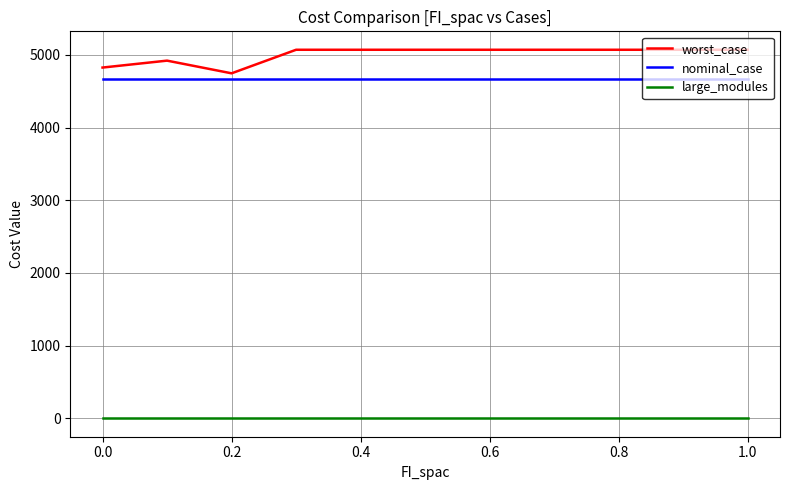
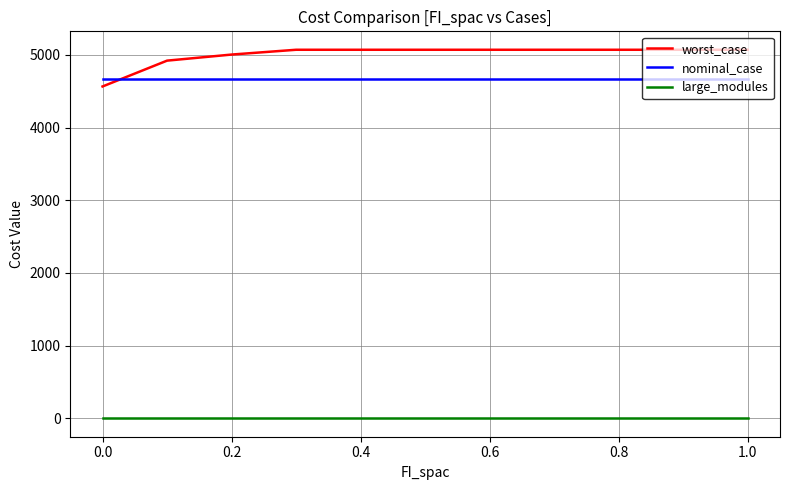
  {
    "worst_case": {
-     "0.0": 4800,
-     "0.2": 4700,
+     "0.0": 4600,
+     "0.2": 5000,
      "0.4": 5100,
      "0.6": 5100,
      "0.8": 5100
    },
    "nominal_case": {
      "0.0": 4700,
      "0.2": 4700,
      "0.4": 4700,
      "0.6": 4700,
      "0.8": 4700
    },
    "large_modules": {
      "0.0": 0,
      "0.2": 0,
      "0.4": 0,
      "0.6": 0,
      "0.8": 0,
      "1.0": 0
    }
  }
